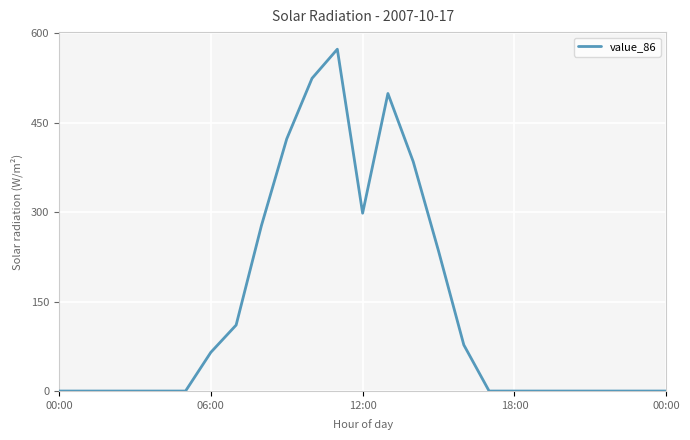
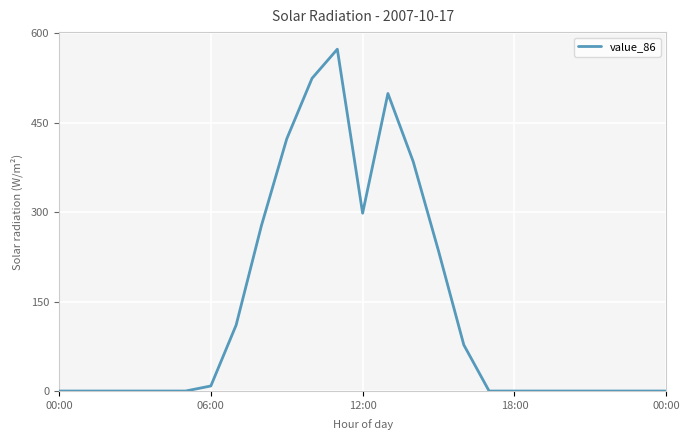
  {
-   "06:00": 60,
+   "06:00": 10,
    "12:00": 300,
    "18:00": 0
  }
